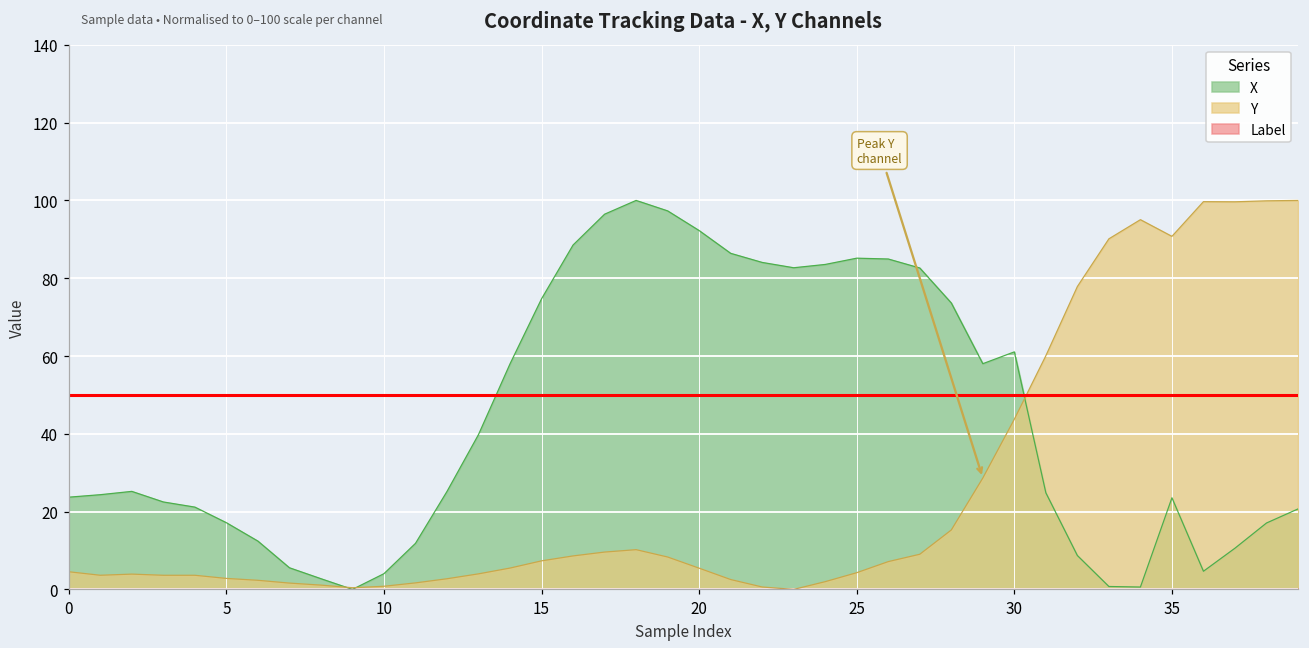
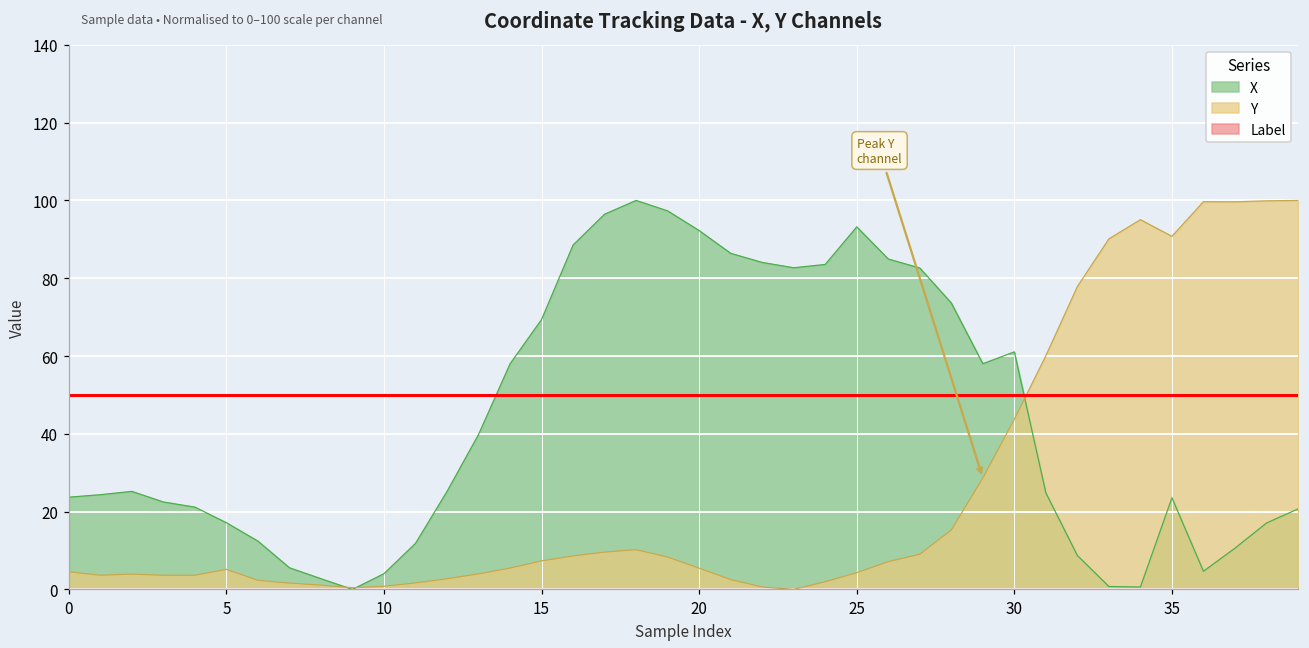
  {
    "X": {
      "0": 24,
      "5": 17,
      "10": 4,
-     "15": 75,
+     "15": 69,
      "20": 92,
-     "25": 85,
+     "25": 93,
      "30": 61,
      "35": 24
    },
    "Y": {
      "0": 5,
-     "5": 3,
+     "5": 5,
      "10": 1,
      "15": 7,
      "20": 5,
      "25": 4,
      "30": 44,
      "35": 91
    },
    "Label": {
      "0": 0,
      "5": 0,
      "10": 0,
      "15": 0,
      "20": 0,
      "25": 0,
      "30": 0,
      "35": 0
    }
  }
